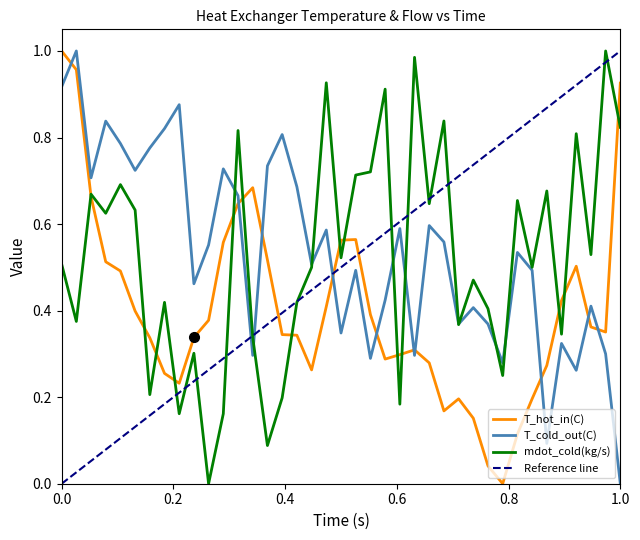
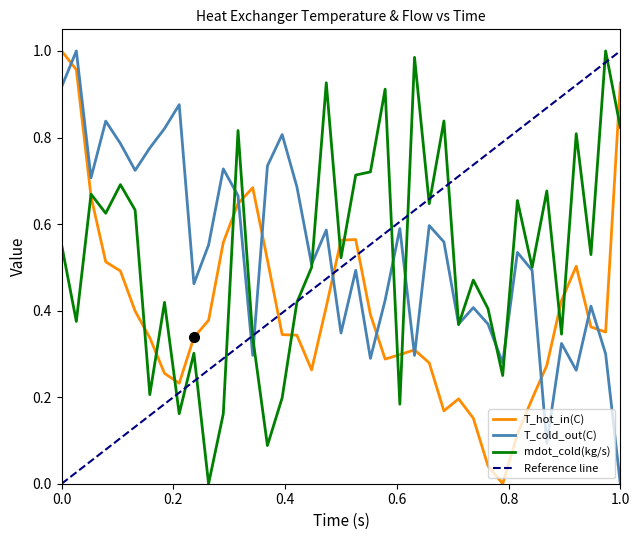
  {
    "T_hot_in(C)": {
      "0.0": 1.00,
      "1.0": 0.93
    },
    "T_cold_out(C)": {
      "0.0": 0.92,
      "1.0": 0.00
    },
    "mdot_cold(kg/s)": {
-     "0.0": 0.51,
+     "0.0": 0.55,
      "1.0": 0.82
    },
    "Reference line": {
      "0.0": 0.00,
      "1.0": 1.00
    }
  }
